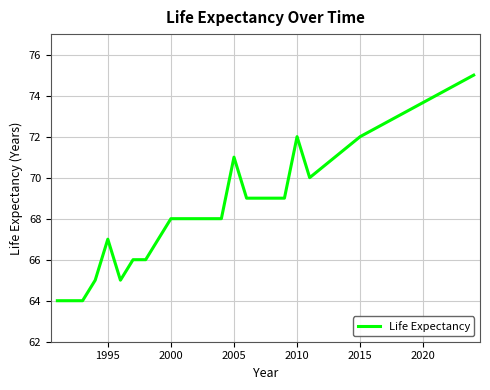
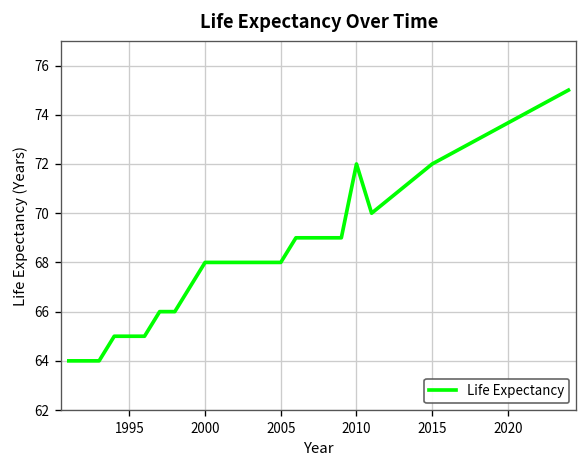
  {
-   "1995": 67,
+   "1995": 65,
    "2000": 68,
-   "2005": 71,
+   "2005": 68,
    "2010": 72,
    "2015": 72
  }
